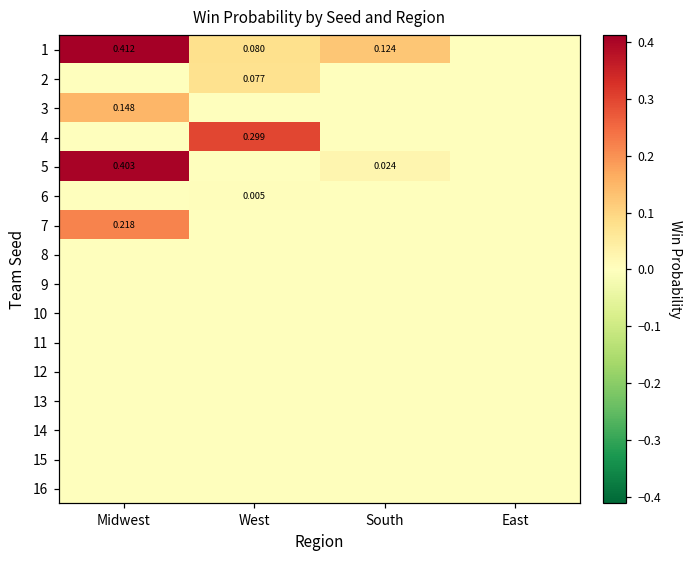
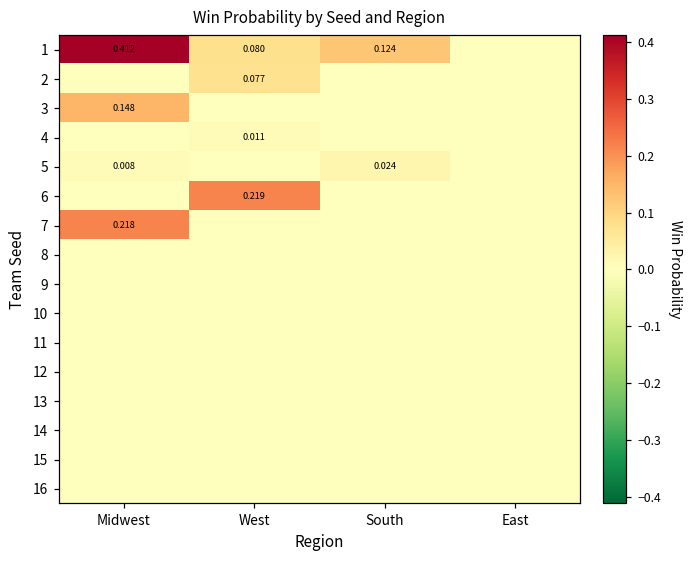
  {
    "1": {
      "Midwest": 0.412,
      "West": 0.080,
      "South": 0.124
    },
    "2": {
      "West": 0.077
    },
    "3": {
      "Midwest": 0.148
    },
    "4": {
-     "West": 0.299
+     "West": 0.011
    },
    "5": {
-     "Midwest": 0.403,
+     "Midwest": 0.008,
      "South": 0.024
    },
    "6": {
-     "West": 0.005
+     "West": 0.219
    },
    "7": {
      "Midwest": 0.218
    }
  }
